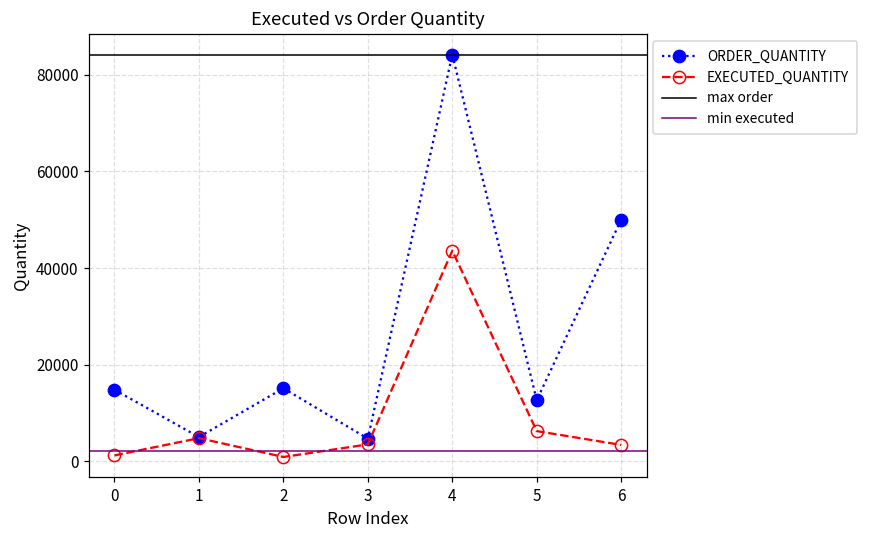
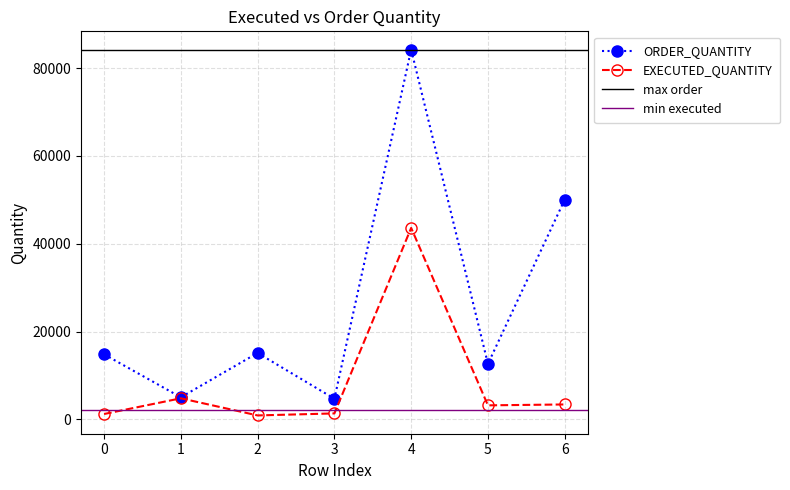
  {
    "ORDER_QUANTITY": {
      "0": 15000,
      "2": 15000,
      "3": 5000,
      "4": 84000,
      "5": 13000,
      "6": 50000
    },
    "EXECUTED_QUANTITY": {
      "0": 1000,
      "2": 1000,
-     "3": 4000,
+     "3": 1000,
      "4": 44000,
-     "5": 6000,
+     "5": 3000,
      "6": 3000
    }
  }
